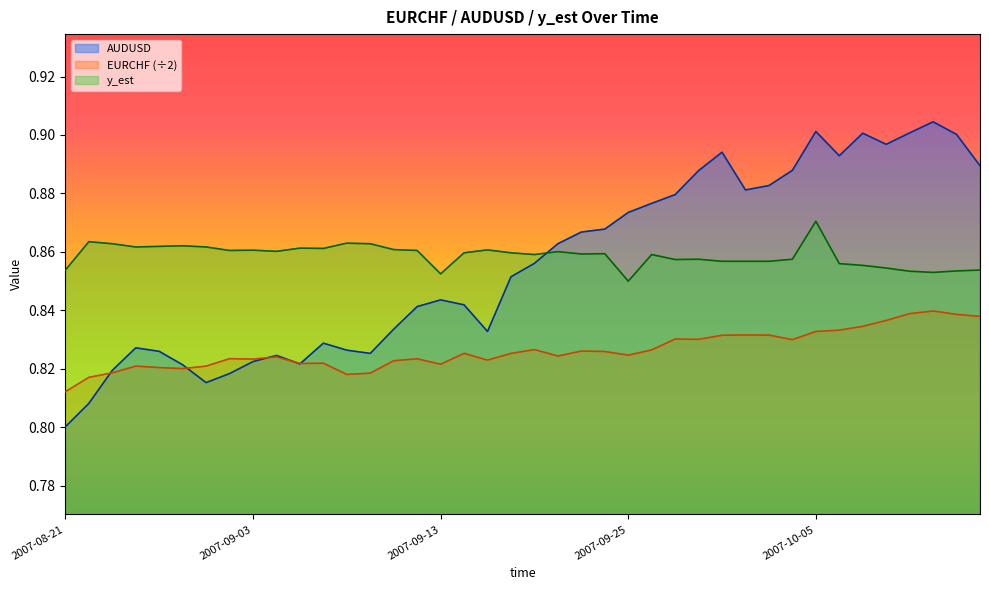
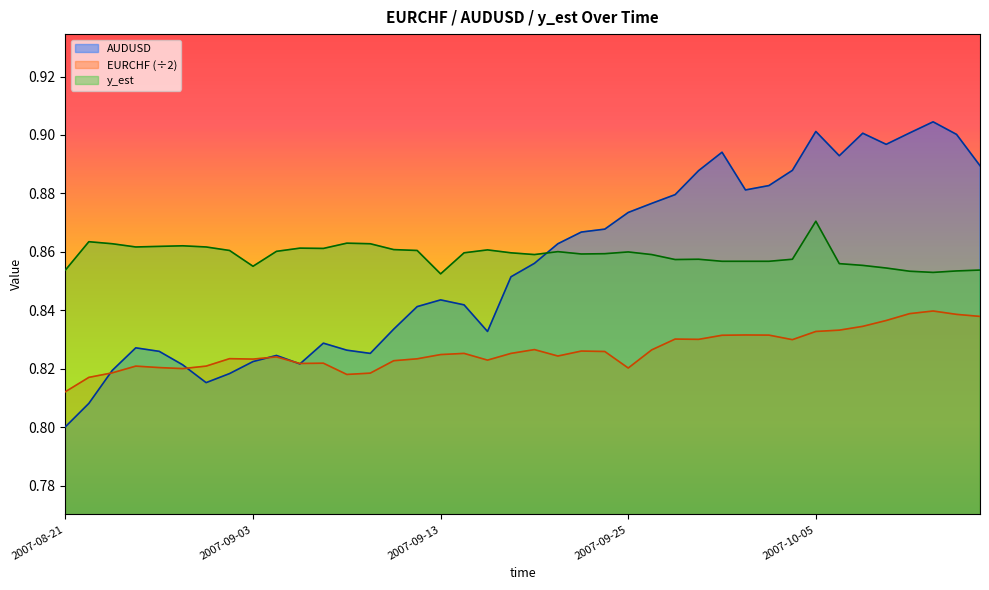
  {
    "AUDUSD": {
      "2007-08-21": 0.800,
      "2007-09-13": 0.844,
      "2007-09-25": 0.874,
      "2007-10-05": 0.901
    },
    "EURCHF (÷2)": {
      "2007-08-21": 0.812,
-     "2007-09-13": 0.822,
-     "2007-09-25": 0.825,
+     "2007-09-13": 0.825,
+     "2007-09-25": 0.820,
      "2007-10-05": 0.833
    },
    "y_est": {
      "2007-08-21": 0.854,
-     "2007-09-03": 0.861,
+     "2007-09-03": 0.855,
      "2007-09-13": 0.853,
-     "2007-09-25": 0.85,
+     "2007-09-25": 0.86,
      "2007-10-05": 0.871
    }
  }
